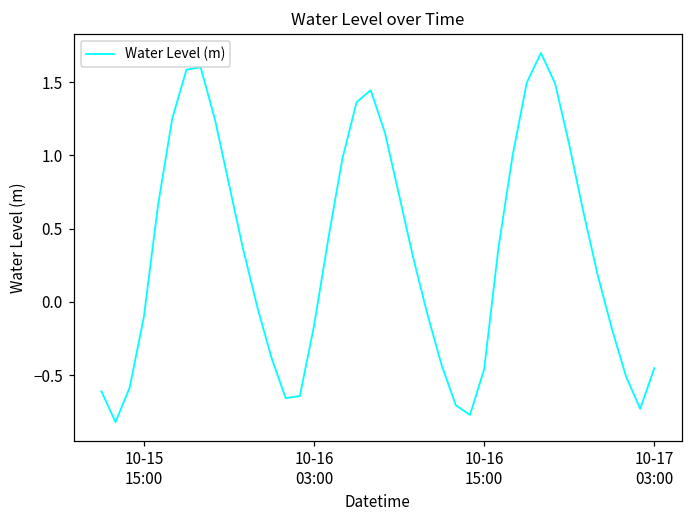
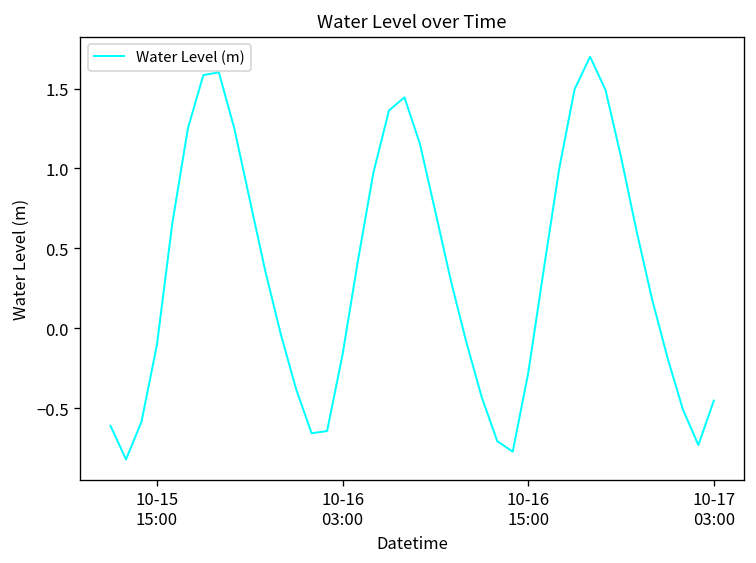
  {
    "10-15 15:00": -0.10,
    "10-16 03:00": -0.16,
-   "10-16 15:00": -0.46,
+   "10-16 15:00": -0.28,
    "10-17 03:00": -0.45
  }
